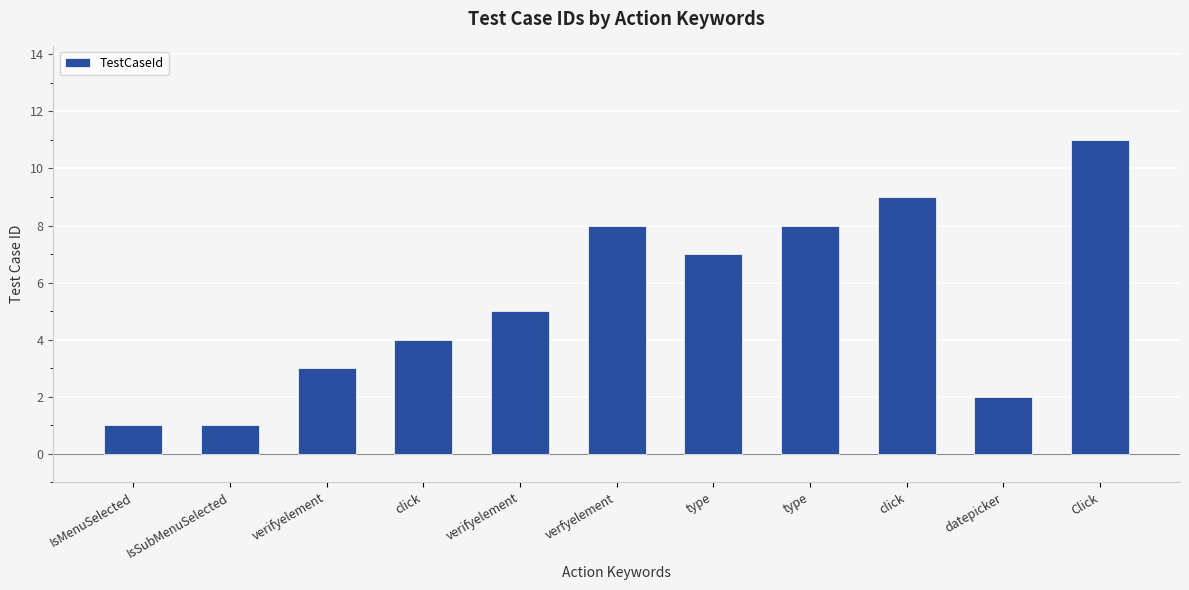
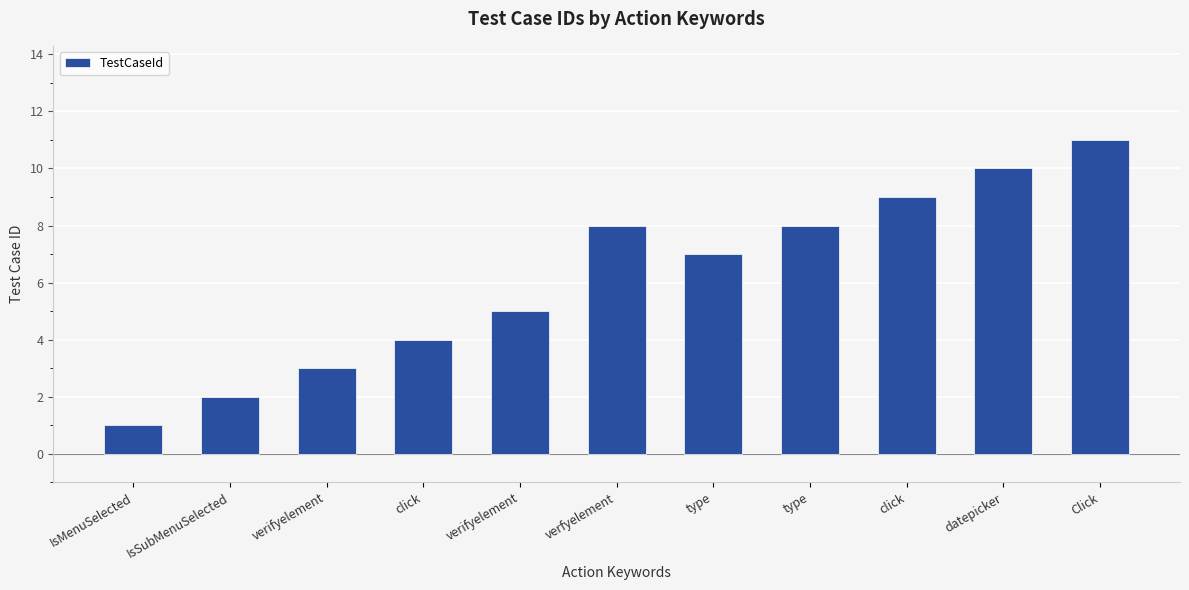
  {
    "IsMenuSelected": 1,
-   "IsSubMenuSelected": 1,
+   "IsSubMenuSelected": 2,
    "verfyelement": 8,
-   "datepicker": 2,
+   "datepicker": 10,
    "Click": 11
  }
